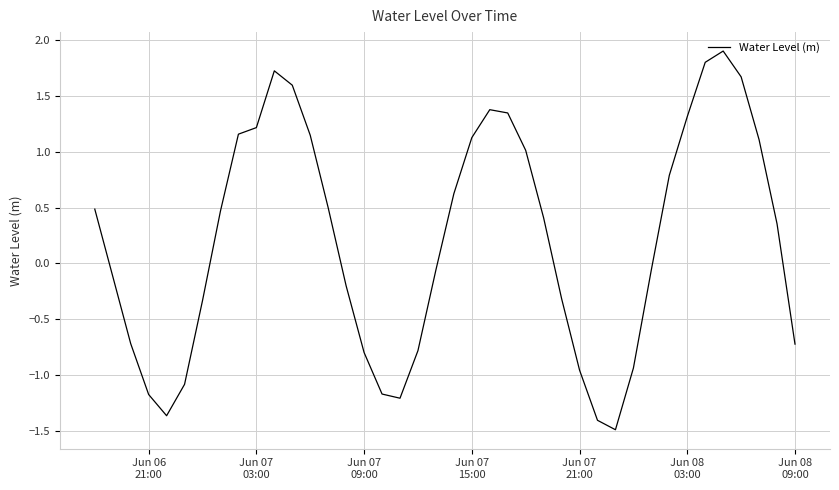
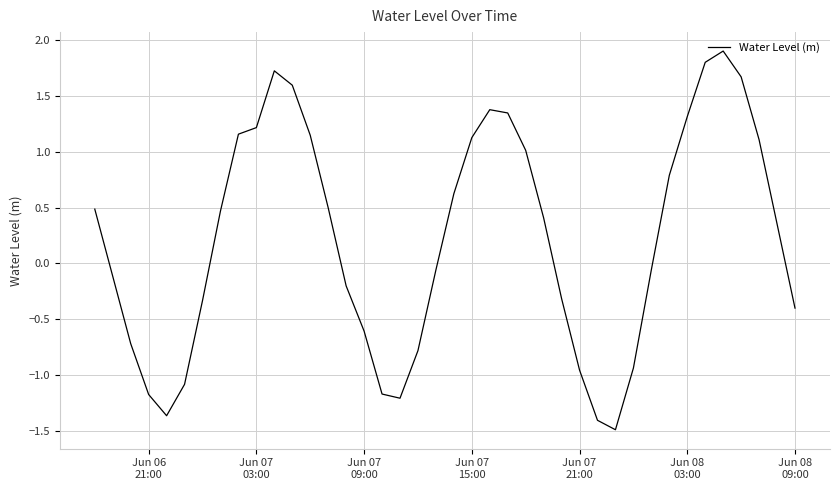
  {
    "Jun 06 21:00": -1.17,
    "Jun 07 03:00": 1.22,
-   "Jun 07 09:00": -0.80,
+   "Jun 07 09:00": -0.61,
    "Jun 07 15:00": 1.13,
    "Jun 07 21:00": -0.96,
    "Jun 08 03:00": 1.31,
-   "Jun 08 09:00": -0.72
+   "Jun 08 09:00": -0.40
  }
